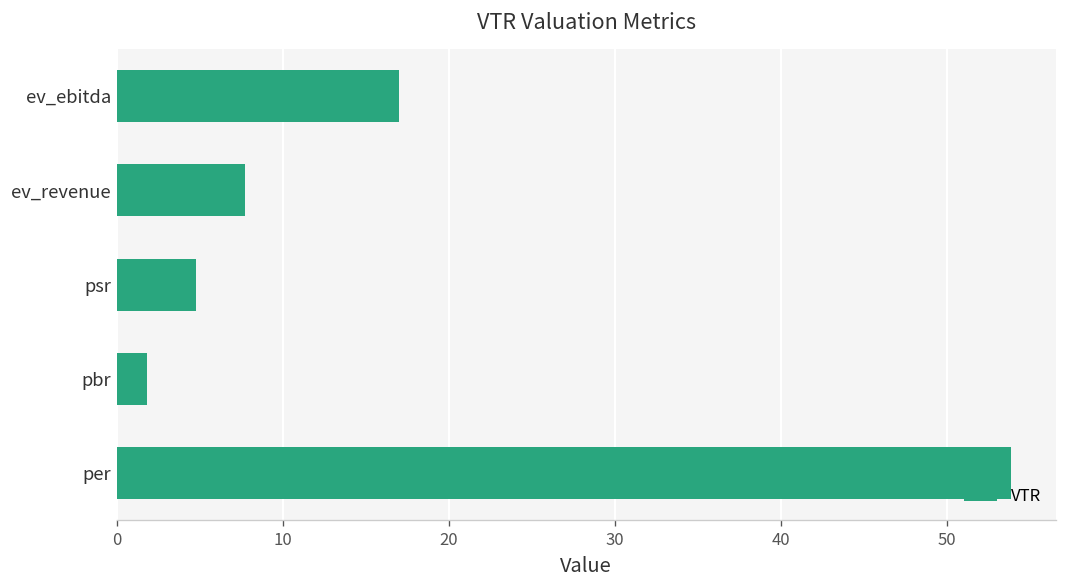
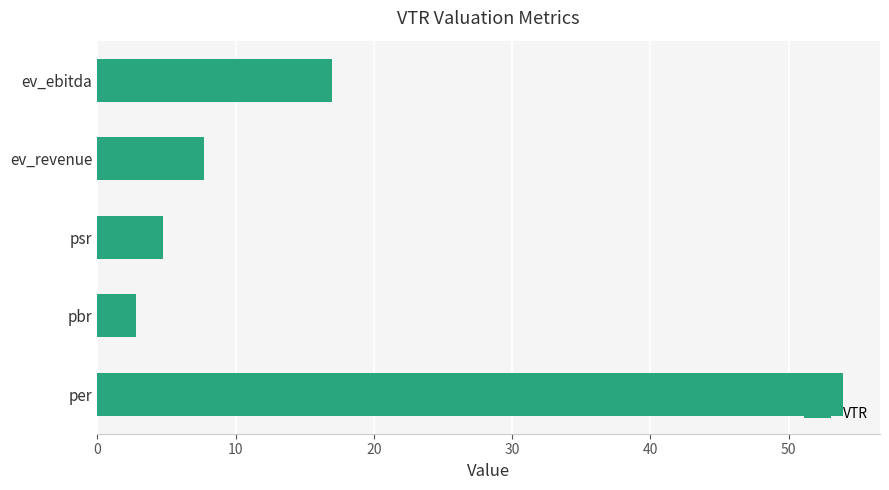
  {
    "ev_ebitda": 17.0,
    "ev_revenue": 7.7,
    "psr": 4.8,
-   "pbr": 1.8,
+   "pbr": 2.8,
    "per": 53.9
  }
